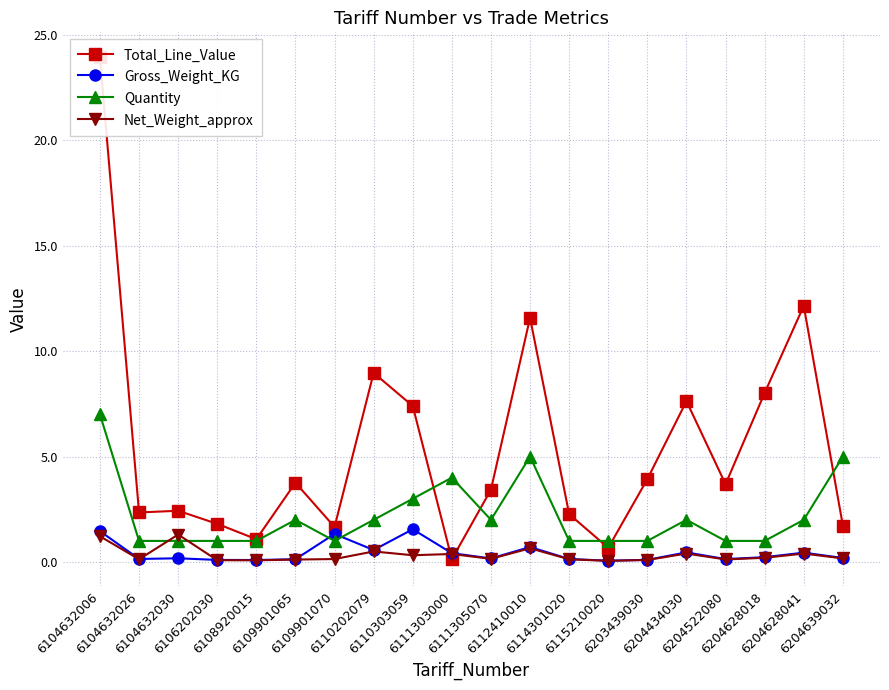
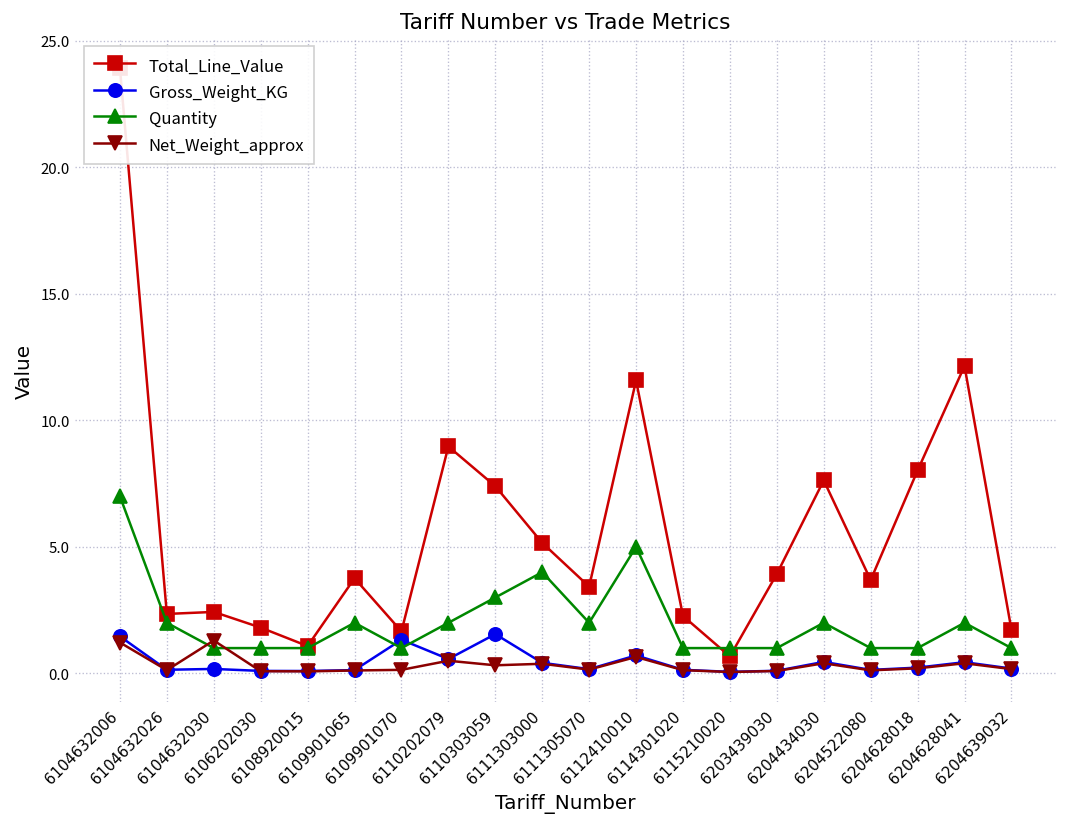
  {
    "Total_Line_Value": {
      "6104632026": 2.4,
      "6104632030": 2.4,
      "6106202030": 1.8,
      "6109901065": 3.8,
      "6109901070": 1.7,
      "6110202079": 9.0,
      "6110303059": 7.4,
-     "6111303000": 0.1,
+     "6111303000": 5.2,
      "6111305070": 3.4,
      "6112410010": 11.6,
      "6114301020": 2.3,
      "6115210020": 0.7,
      "6203439030": 3.9,
      "6204434030": 7.6,
      "6204522080": 3.7,
      "6204628018": 8.0,
      "6204628041": 12.2,
      "6204639032": 1.7
    },
    "Gross_Weight_KG": {
      "6104632006": 1.5,
      "6104632030": 0.2,
      "6109901070": 1.3,
      "6110303059": 1.6
    },
    "Quantity": {
      "6104632006": 7,
-     "6104632026": 1,
+     "6104632026": 2,
      "6104632030": 1,
      "6106202030": 1,
      "6109901065": 2,
      "6109901070": 1,
      "6110202079": 2,
      "6110303059": 3,
      "6111303000": 4,
      "6111305070": 2,
      "6112410010": 5,
      "6114301020": 1,
      "6115210020": 1,
      "6203439030": 1,
      "6204434030": 2,
      "6204522080": 1,
      "6204628018": 1,
      "6204628041": 2,
-     "6204639032": 5
+     "6204639032": 1
    },
    "Net_Weight_approx": {
      "6104632006": 1.2,
      "6104632030": 1.3,
      "6109901070": 0.1,
      "6110303059": 0.3
    }
  }
